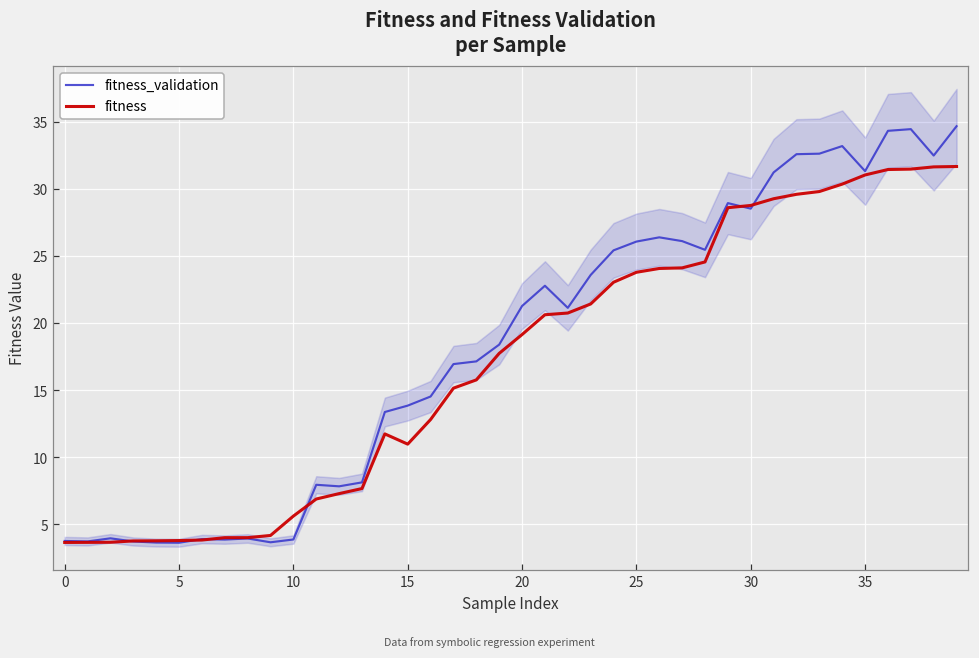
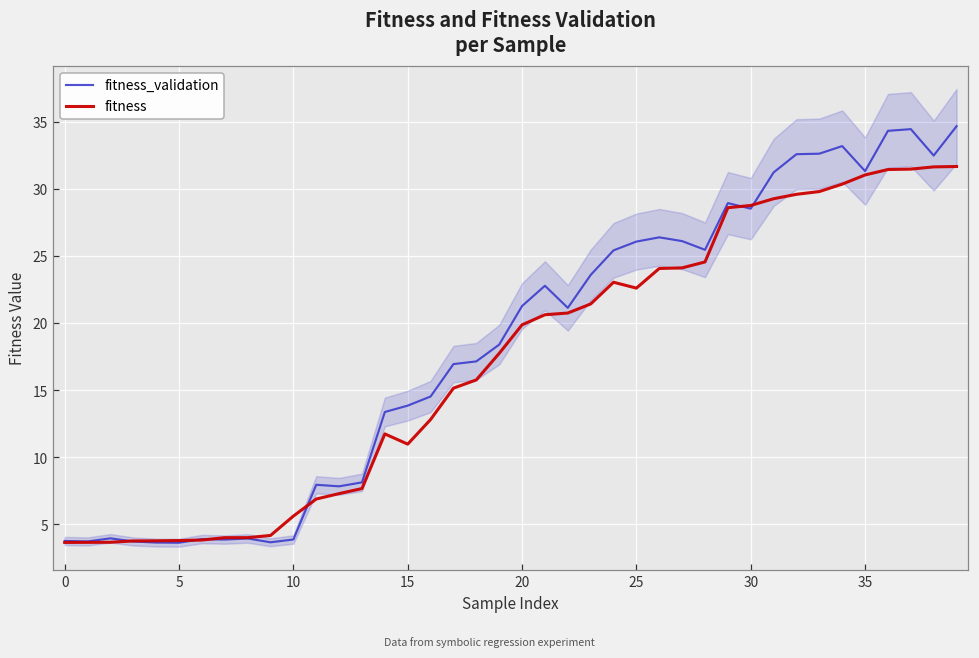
  {
    "fitness": {
      "10": 5.6,
      "15": 11.0,
-     "20": 19.1,
-     "25": 23.8,
+     "20": 19.9,
+     "25": 22.6,
      "30": 28.8,
      "35": 31.0
    }
  }
